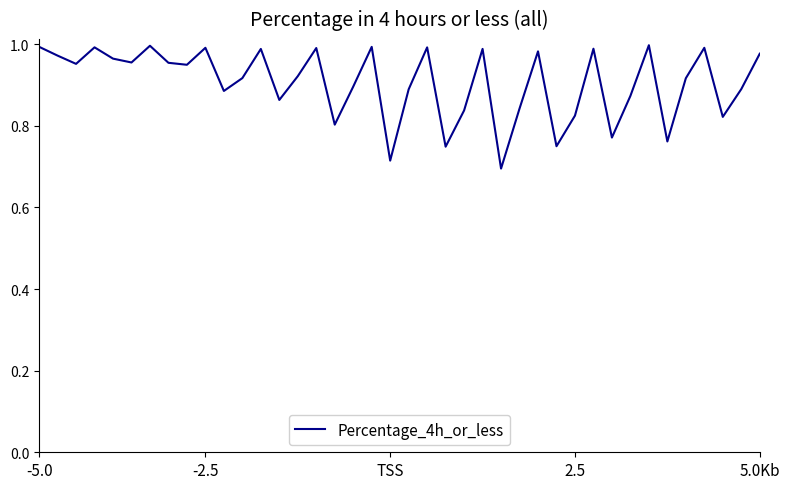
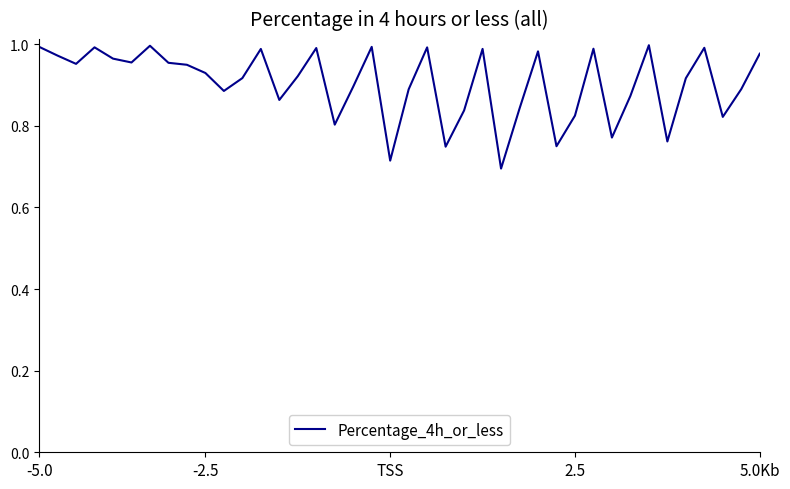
  {
    "-5.0": 0.99,
-   "-2.5": 0.99,
+   "-2.5": 0.93,
    "TSS": 0.71,
    "2.5": 0.82,
    "5.0Kb": 0.98
  }
